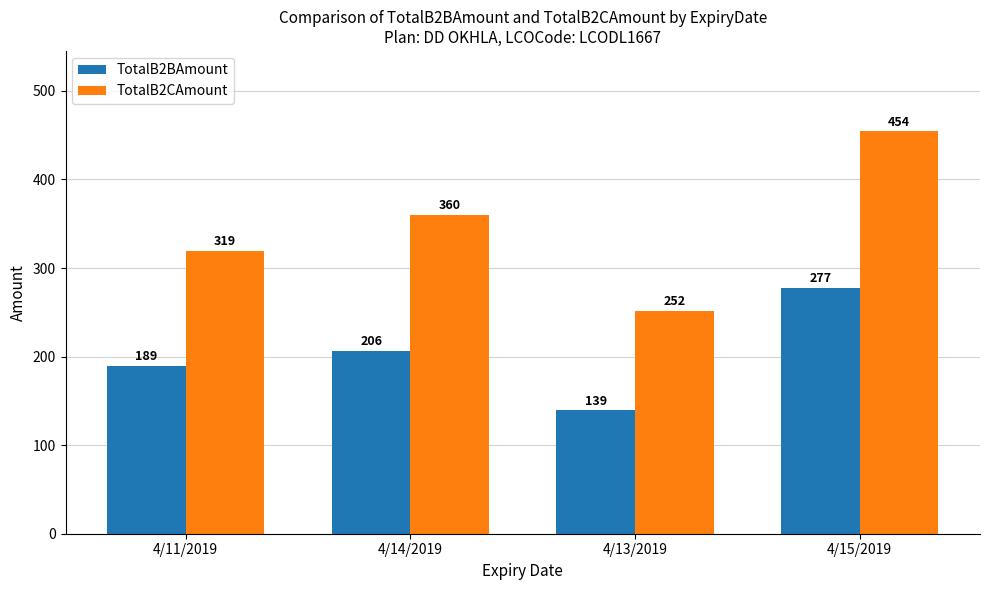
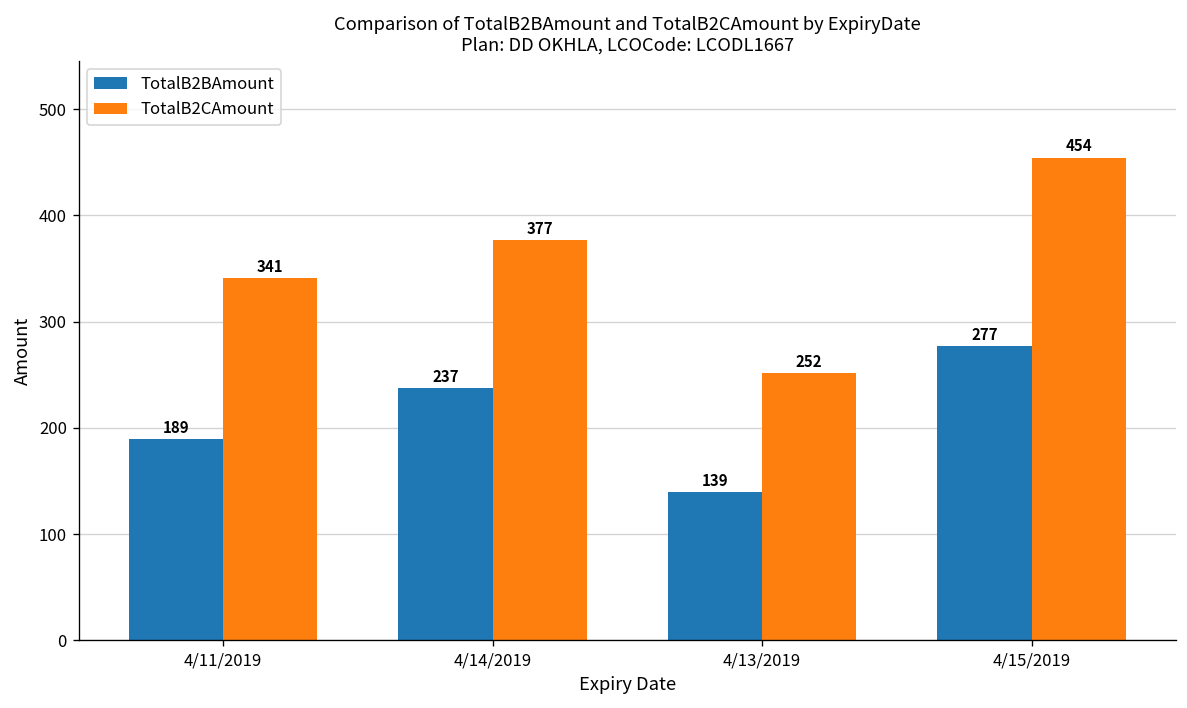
  {
    "TotalB2BAmount": {
      "4/11/2019": 189,
-     "4/14/2019": 206,
+     "4/14/2019": 237,
      "4/13/2019": 139,
      "4/15/2019": 277
    },
    "TotalB2CAmount": {
-     "4/11/2019": 319,
-     "4/14/2019": 360,
+     "4/11/2019": 341,
+     "4/14/2019": 377,
      "4/13/2019": 252,
      "4/15/2019": 454
    }
  }
